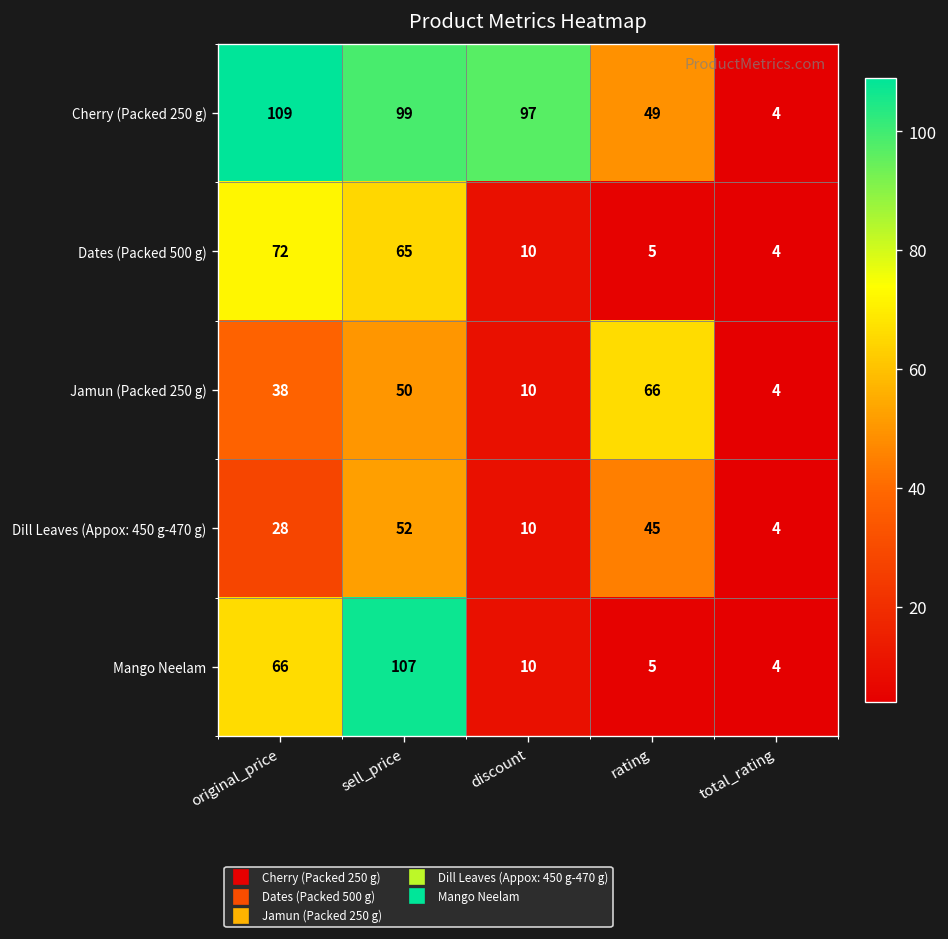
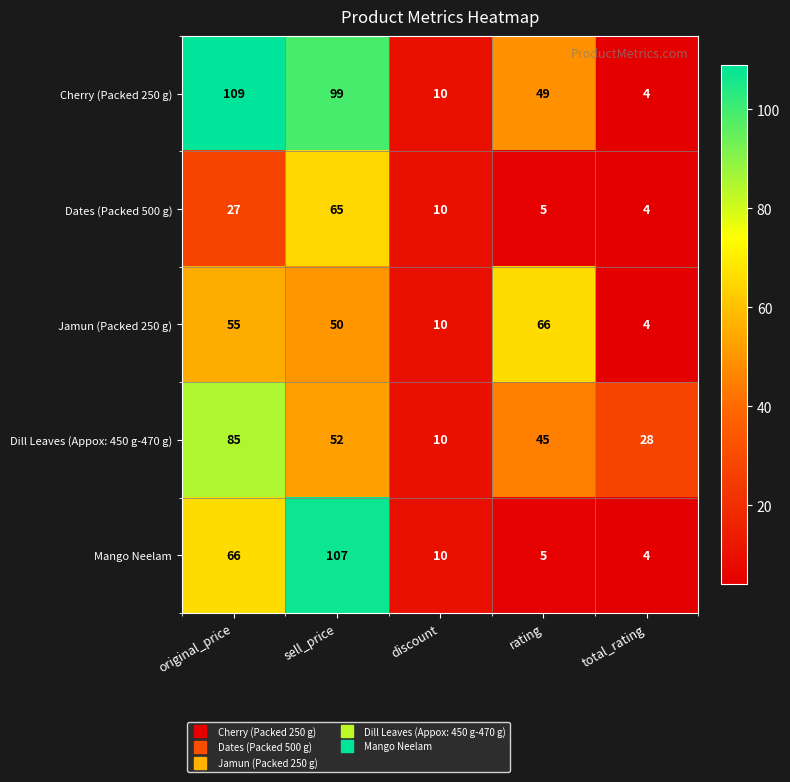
  {
    "Cherry (Packed 250 g)": {
      "original_price": 109,
      "sell_price": 99,
-     "discount": 97,
+     "discount": 10,
      "rating": 49
    },
    "Dates (Packed 500 g)": {
-     "original_price": 72,
+     "original_price": 27,
      "sell_price": 65,
      "discount": 10,
      "rating": 5,
      "total_rating": 4
    },
    "Jamun (Packed 250 g)": {
-     "original_price": 38,
+     "original_price": 55,
      "sell_price": 50,
      "discount": 10,
      "rating": 66,
      "total_rating": 4
    },
    "Dill Leaves (Appox: 450 g-470 g)": {
-     "original_price": 28,
+     "original_price": 85,
      "sell_price": 52,
      "discount": 10,
      "rating": 45,
-     "total_rating": 4
+     "total_rating": 28
    },
    "Mango Neelam": {
      "original_price": 66,
      "sell_price": 107,
      "discount": 10,
      "rating": 5,
      "total_rating": 4
    }
  }
